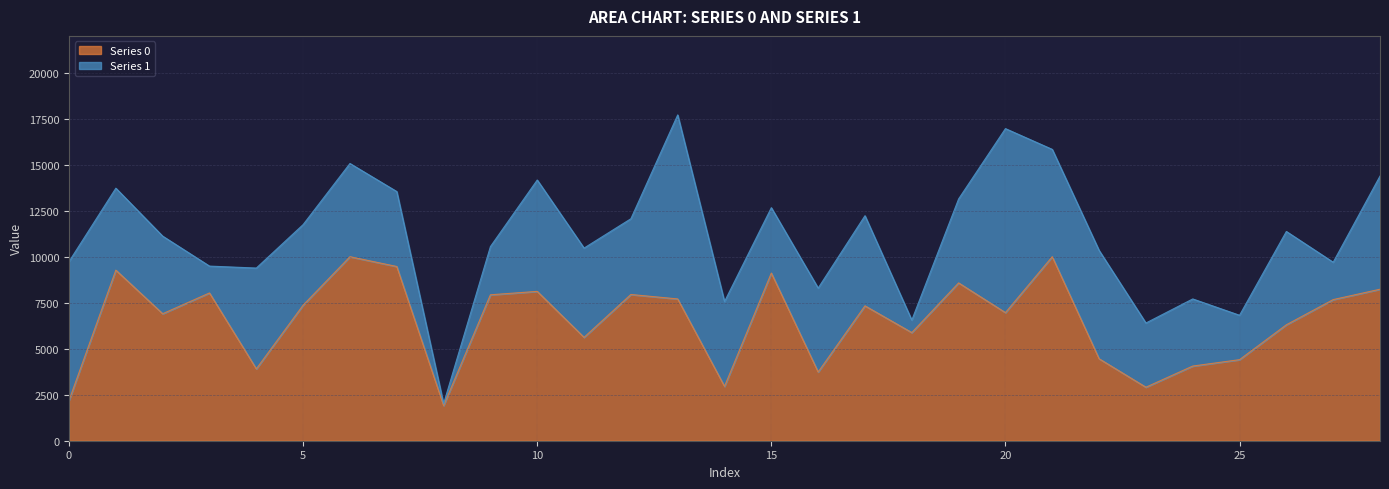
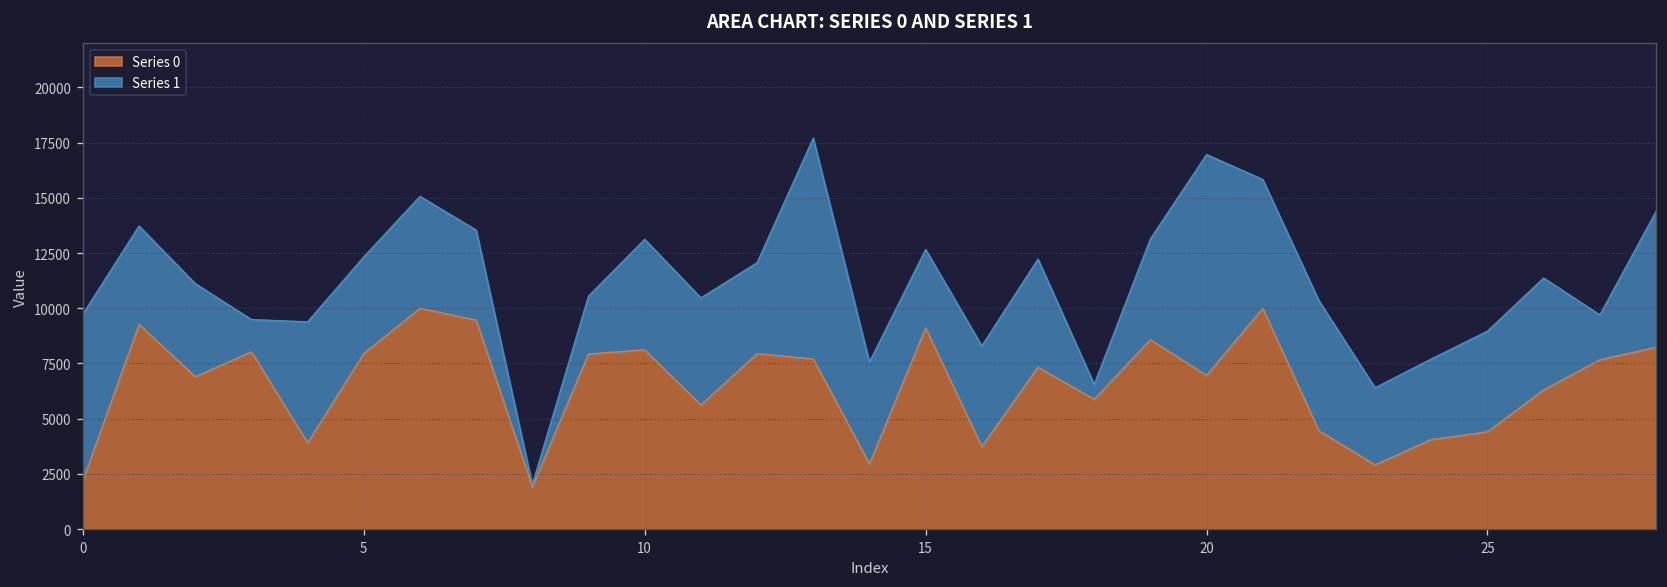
  {
    "Series 0": {
      "0": 2200,
-     "5": 7400,
+     "5": 7900,
      "10": 8100,
      "15": 9100,
      "20": 7000,
      "25": 4400
    },
    "Series 1": {
      "0": 7500,
      "5": 4400,
-     "10": 6100,
+     "10": 5000,
      "15": 3600,
      "20": 10000,
-     "25": 2400
+     "25": 4600
    }
  }
